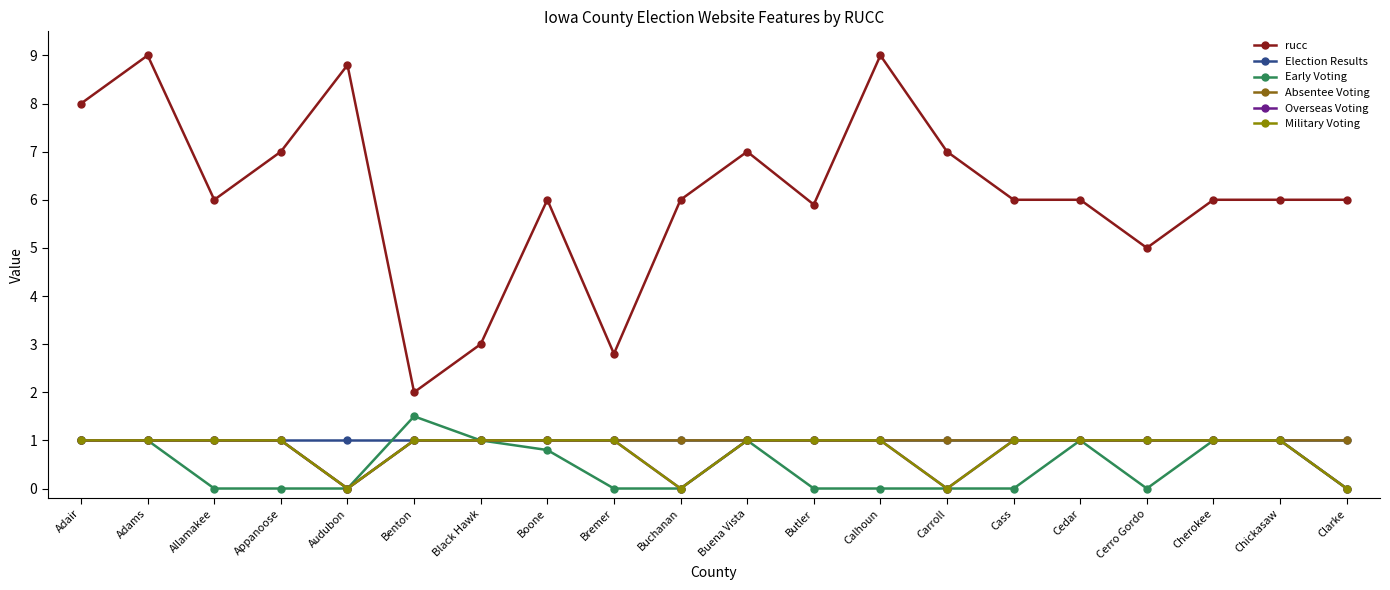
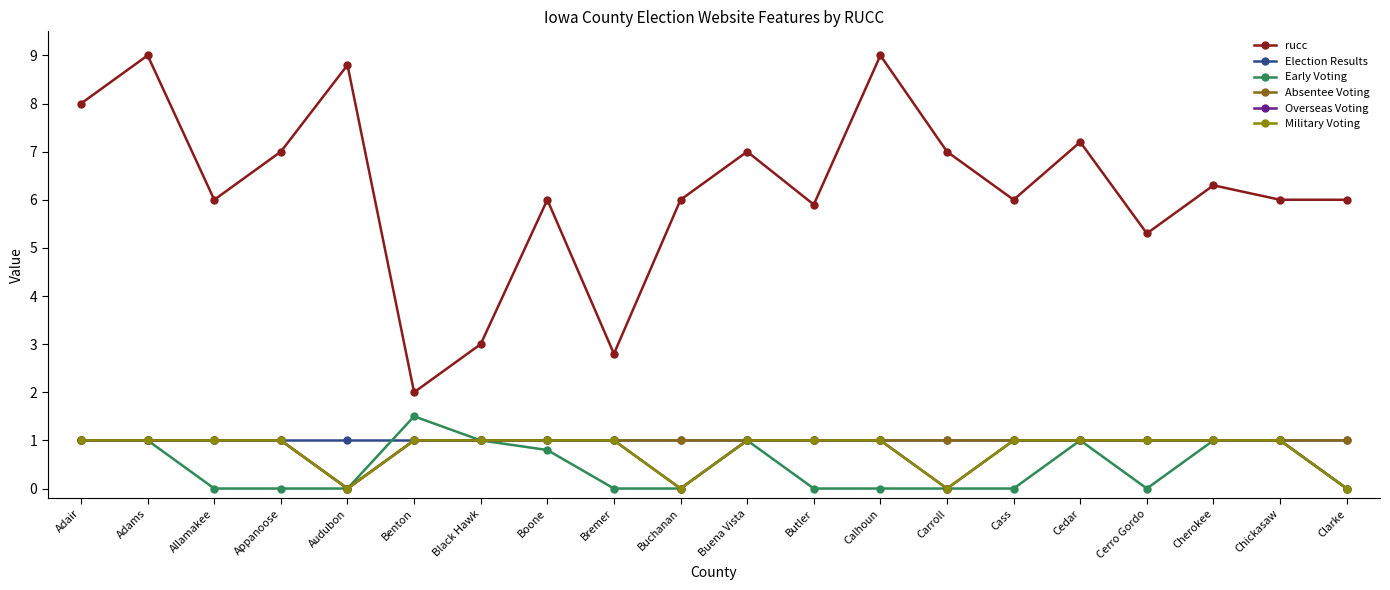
  {
    "rucc": {
      "Adair": 8.0,
      "Adams": 9.0,
      "Allamakee": 6.0,
      "Appanoose": 7.0,
      "Audubon": 8.8,
      "Benton": 2.0,
      "Black Hawk": 3.0,
      "Boone": 6.0,
      "Bremer": 2.8,
      "Buchanan": 6.0,
      "Buena Vista": 7.0,
      "Butler": 5.9,
      "Calhoun": 9.0,
      "Carroll": 7.0,
      "Cass": 6.0,
-     "Cedar": 6.0,
-     "Cerro Gordo": 5.0,
-     "Cherokee": 6.0,
+     "Cedar": 7.2,
+     "Cerro Gordo": 5.3,
+     "Cherokee": 6.3,
      "Chickasaw": 6.0,
      "Clarke": 6.0
    },
    "Election Results": {
      "Audubon": 1.0
    },
    "Early Voting": {
      "Allamakee": 0.0,
      "Appanoose": 0.0,
      "Benton": 1.5,
      "Boone": 0.8,
      "Bremer": 0.0,
      "Butler": 0.0,
      "Calhoun": 0.0,
      "Cass": 0.0,
      "Cerro Gordo": 0.0
    }
  }
